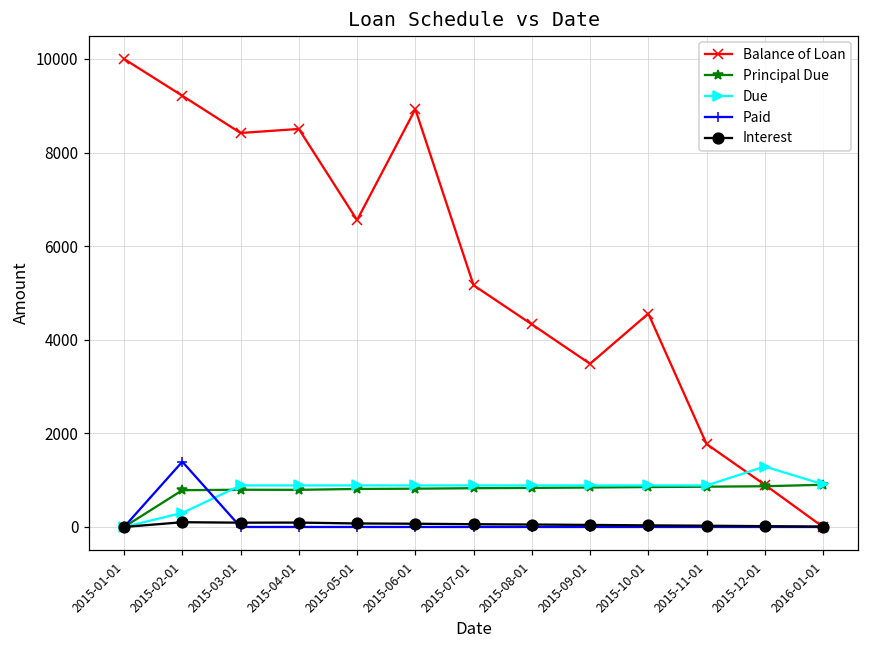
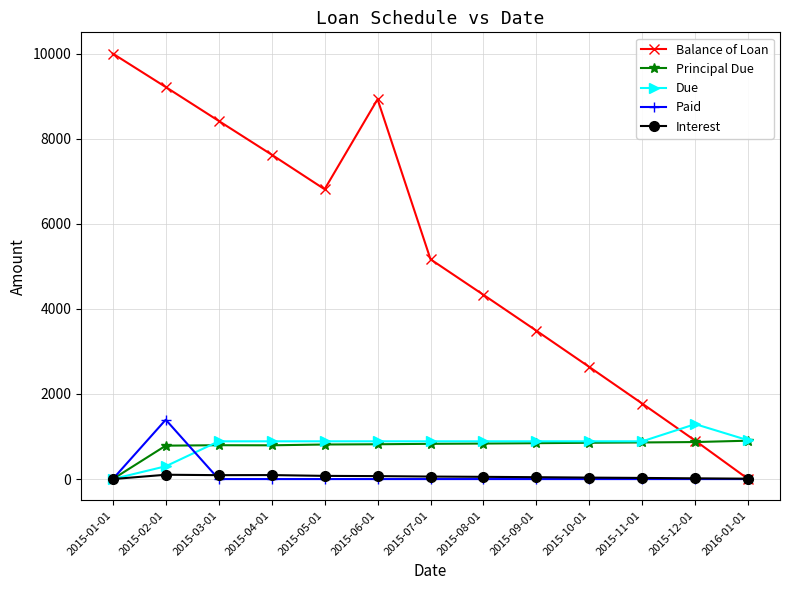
  {
    "Balance of Loan": {
      "2015-01-01": 10000,
      "2015-02-01": 9200,
      "2015-03-01": 8400,
-     "2015-04-01": 8500,
-     "2015-05-01": 6600,
+     "2015-04-01": 7600,
+     "2015-05-01": 6800,
      "2015-06-01": 8900,
      "2015-07-01": 5200,
      "2015-08-01": 4300,
      "2015-09-01": 3500,
-     "2015-10-01": 4600,
+     "2015-10-01": 2600,
      "2015-11-01": 1800
    },
    "Principal Due": {
      "2015-02-01": 800,
      "2015-03-01": 800,
      "2015-04-01": 800,
      "2015-05-01": 800,
      "2015-06-01": 800
    },
    "Due": {
      "2015-02-01": 300,
      "2015-03-01": 900,
      "2015-04-01": 900,
      "2015-05-01": 900,
      "2015-06-01": 900,
      "2015-12-01": 1300
    },
    "Paid": {
      "2015-02-01": 1400,
      "2015-03-01": 0,
      "2015-04-01": 0,
      "2015-05-01": 0,
      "2015-06-01": 0
    },
    "Interest": {
      "2015-02-01": 100,
      "2015-03-01": 100,
      "2015-04-01": 100,
      "2015-05-01": 100,
      "2015-06-01": 100
    }
  }
